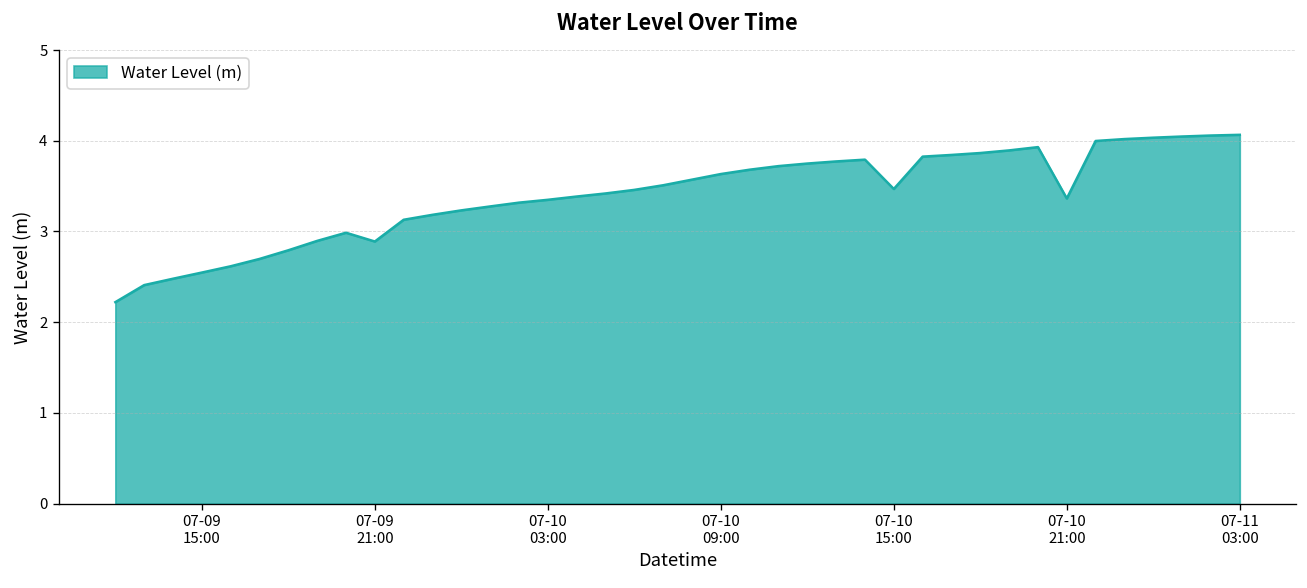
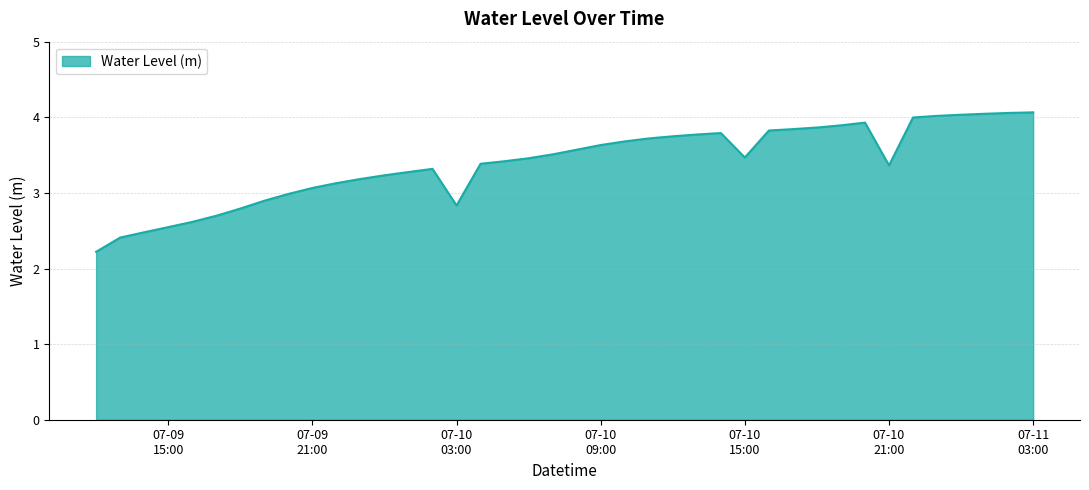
  {
    "07-09 15:00": 2.5,
-   "07-09 21:00": 2.9,
-   "07-10 03:00": 3.3,
+   "07-09 21:00": 3.1,
+   "07-10 03:00": 2.8,
    "07-10 09:00": 3.6,
    "07-10 15:00": 3.5,
    "07-10 21:00": 3.4,
    "07-11 03:00": 4.1
  }
